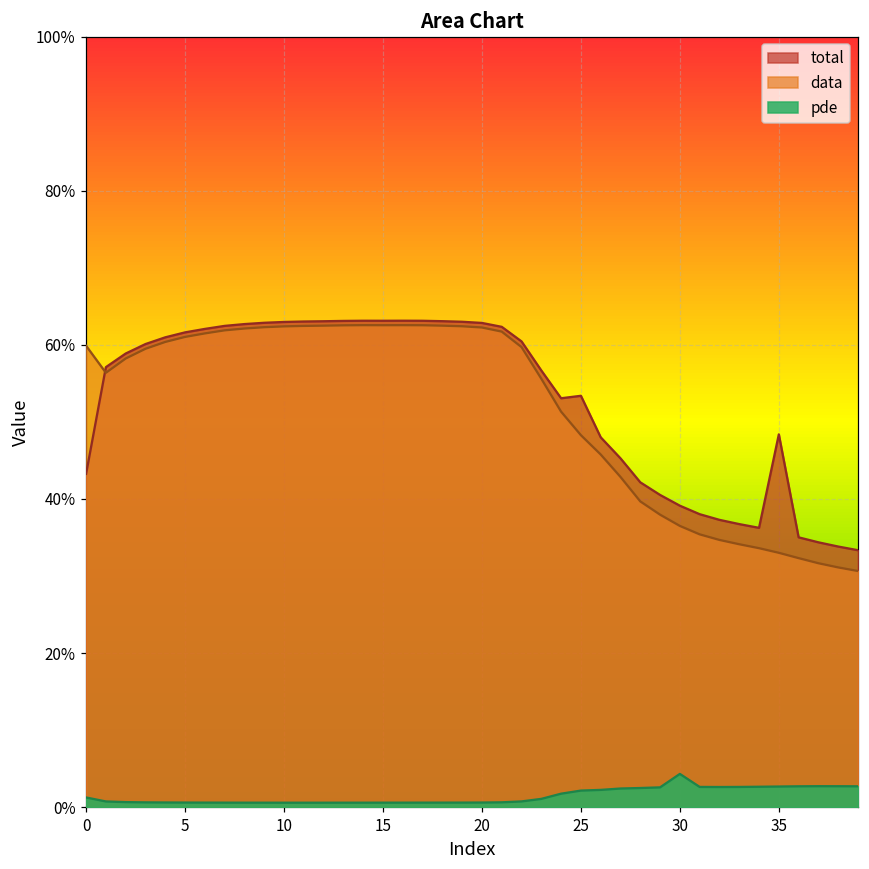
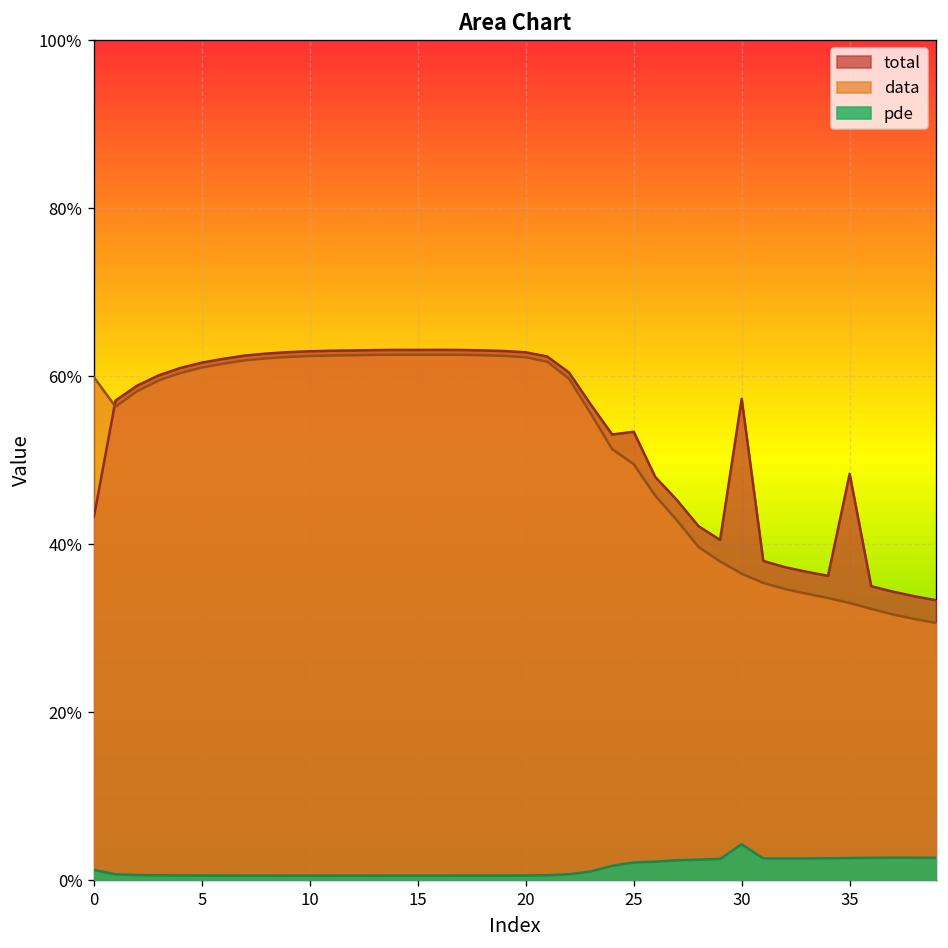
  {
    "total": {
      "0": "43%",
      "5": "62%",
      "10": "63%",
      "15": "63%",
      "20": "63%",
      "25": "53%",
-     "30": "39%",
+     "30": "57%",
      "35": "48%"
    },
    "data": {
      "0": "60%",
      "5": "61%",
      "10": "62%",
      "15": "63%",
      "20": "62%",
-     "25": "48%",
+     "25": "50%",
      "30": "36%",
      "35": "33%"
    },
    "pde": {
      "0": "1%",
      "5": "1%",
      "10": "1%",
      "15": "1%",
      "20": "1%",
      "25": "2%",
      "30": "4%",
      "35": "3%"
    }
  }
